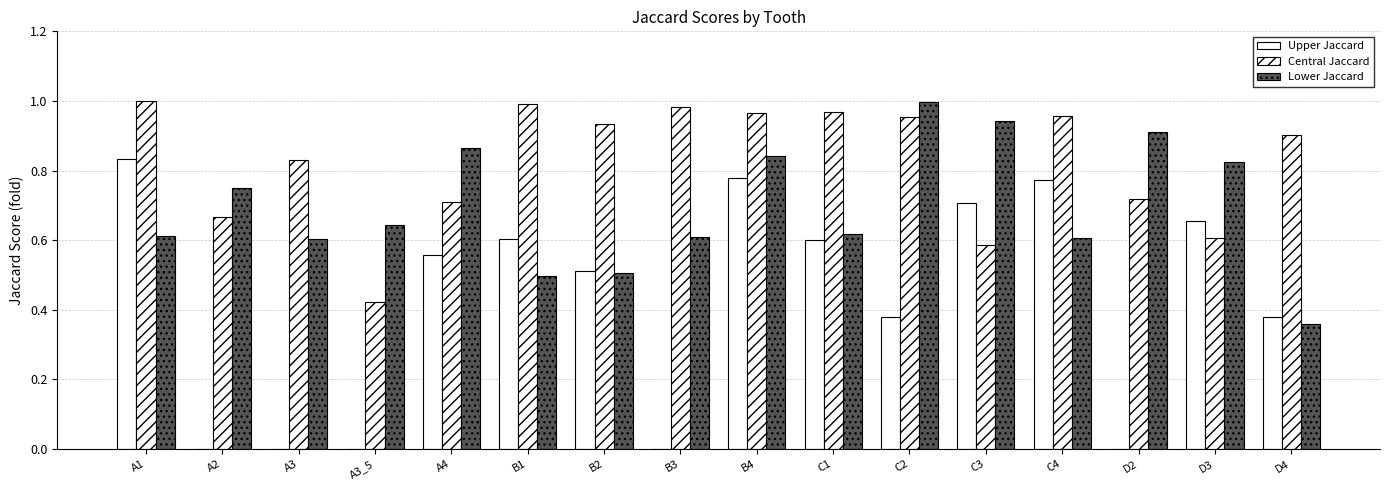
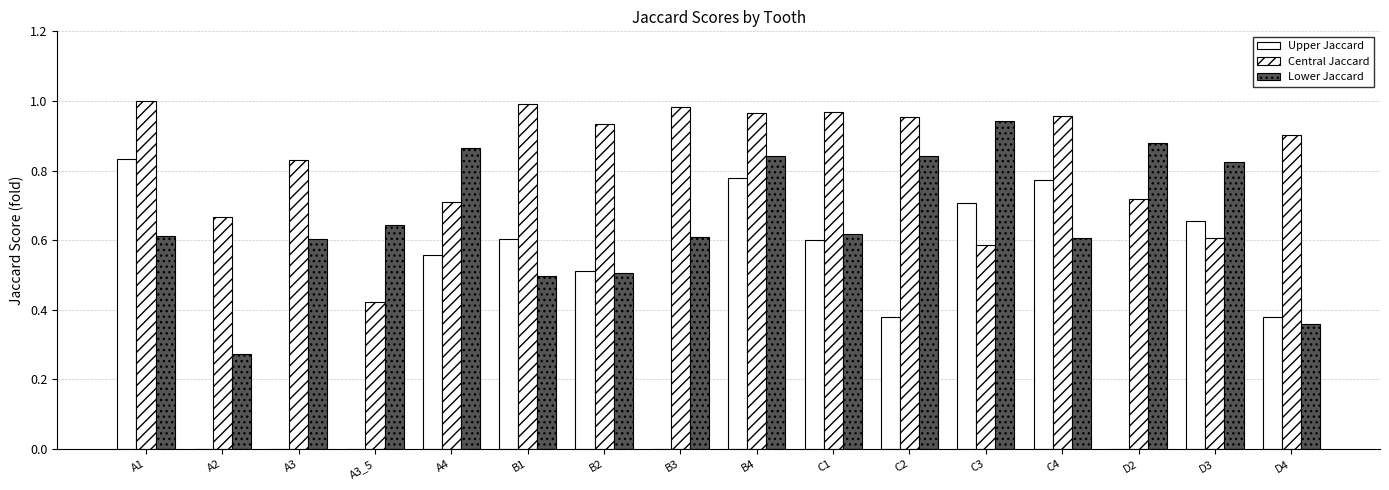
  {
    "Lower Jaccard": {
      "A1": 0.61,
-     "A2": 0.75,
+     "A2": 0.27,
      "A3": 0.60,
      "A3_5": 0.64,
      "A4": 0.86,
      "B1": 0.50,
      "B2": 0.51,
      "B3": 0.61,
      "B4": 0.84,
      "C1": 0.62,
-     "C2": 1.00,
+     "C2": 0.84,
      "C3": 0.94,
      "C4": 0.61,
-     "D2": 0.91,
+     "D2": 0.88,
      "D3": 0.83,
      "D4": 0.36
    }
  }
